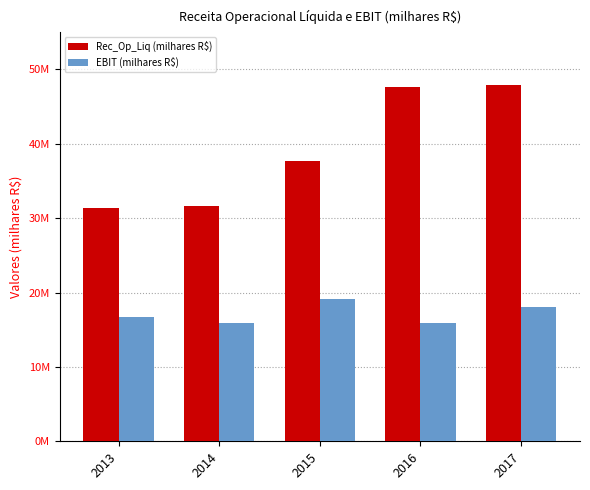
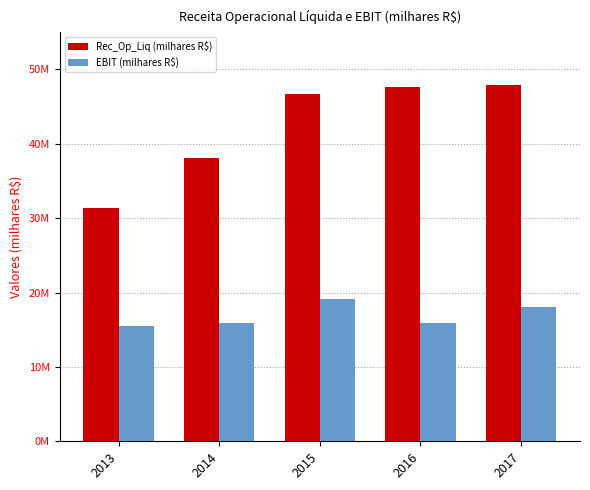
  {
    "Rec_Op_Liq (milhares R$)": {
      "2013": 31000000,
-     "2014": 32000000,
-     "2015": 38000000,
+     "2014": 38000000,
+     "2015": 47000000,
      "2016": 48000000,
      "2017": 48000000
    },
    "EBIT (milhares R$)": {
-     "2013": 17000000,
+     "2013": 15000000,
      "2014": 16000000,
      "2015": 19000000,
      "2016": 16000000,
      "2017": 18000000
    }
  }
